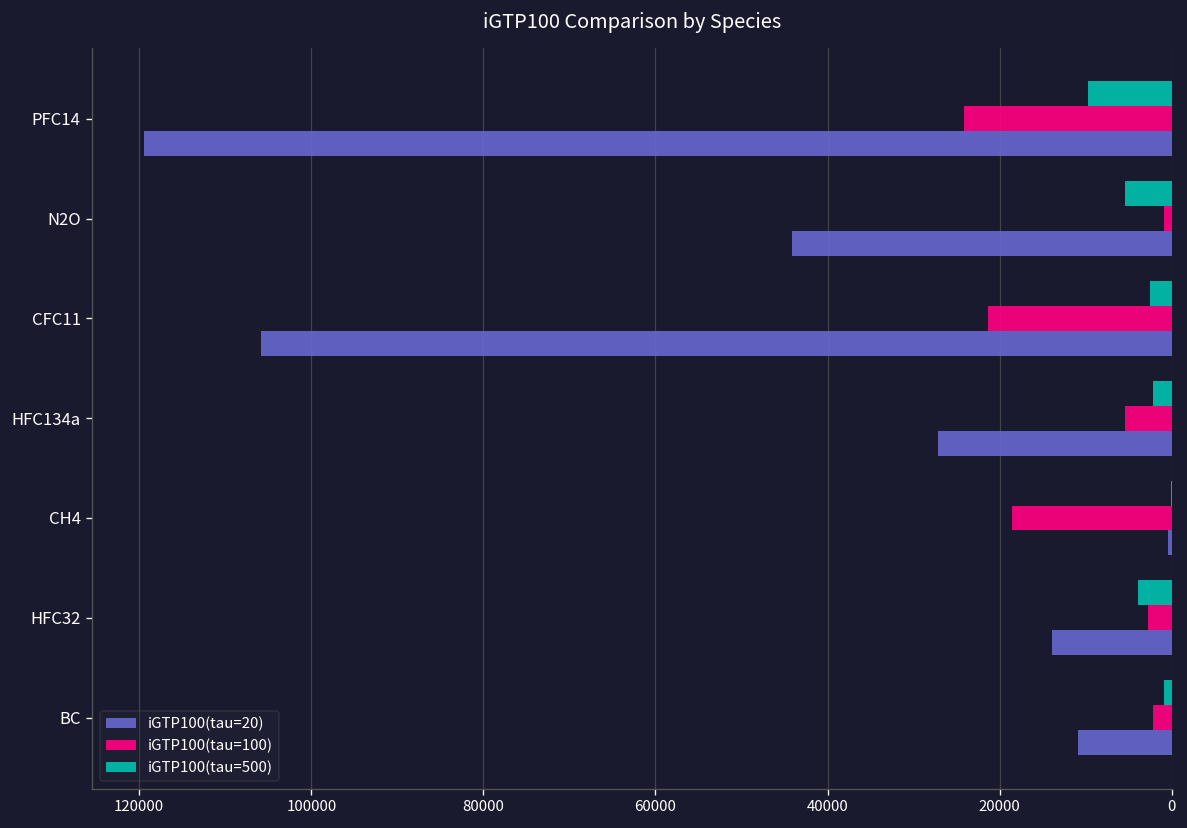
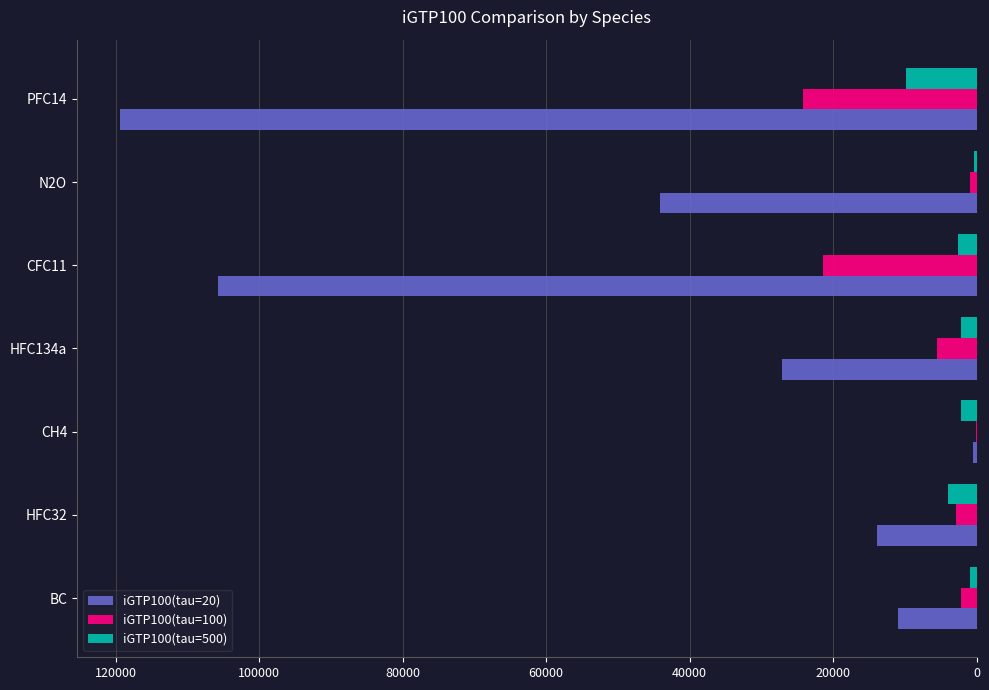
  {
    "iGTP100(tau=20)": {
      "PFC14": 119000,
      "N2O": 44000,
      "CFC11": 106000,
      "HFC134a": 27000,
      "CH4": 0,
      "HFC32": 14000,
      "BC": 11000
    },
    "iGTP100(tau=100)": {
      "PFC14": 24000,
      "N2O": 1000,
      "CFC11": 21000,
      "HFC134a": 5000,
-     "CH4": 19000,
+     "CH4": 0,
      "HFC32": 3000,
      "BC": 2000
    },
    "iGTP100(tau=500)": {
      "PFC14": 10000,
-     "N2O": 5000,
+     "N2O": 0,
      "CFC11": 3000,
      "HFC134a": 2000,
-     "CH4": 0,
+     "CH4": 2000,
      "HFC32": 4000,
      "BC": 1000
    }
  }
